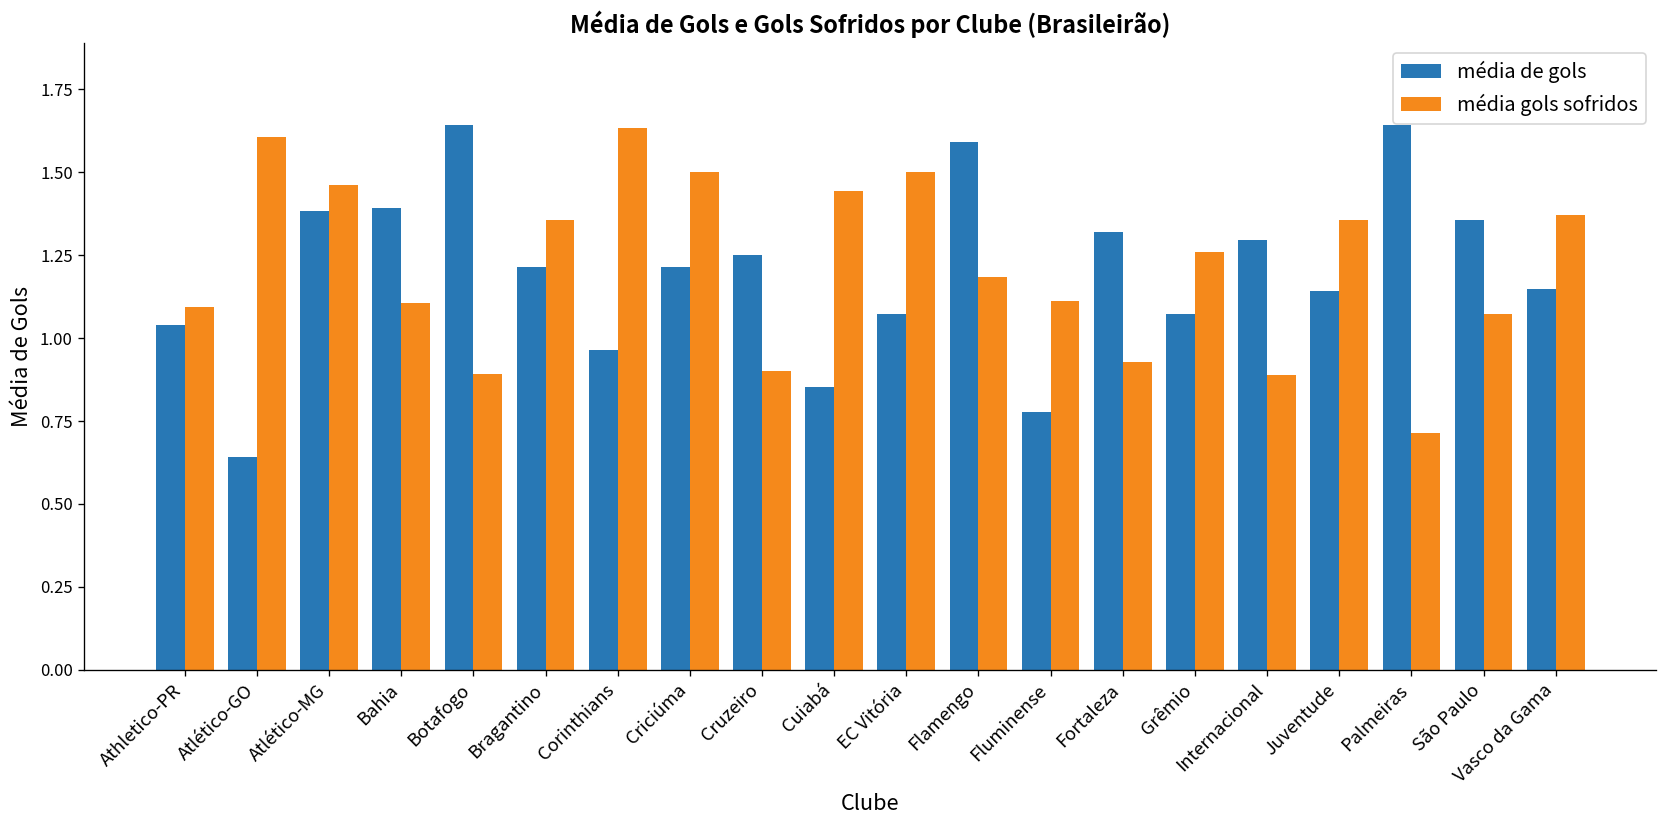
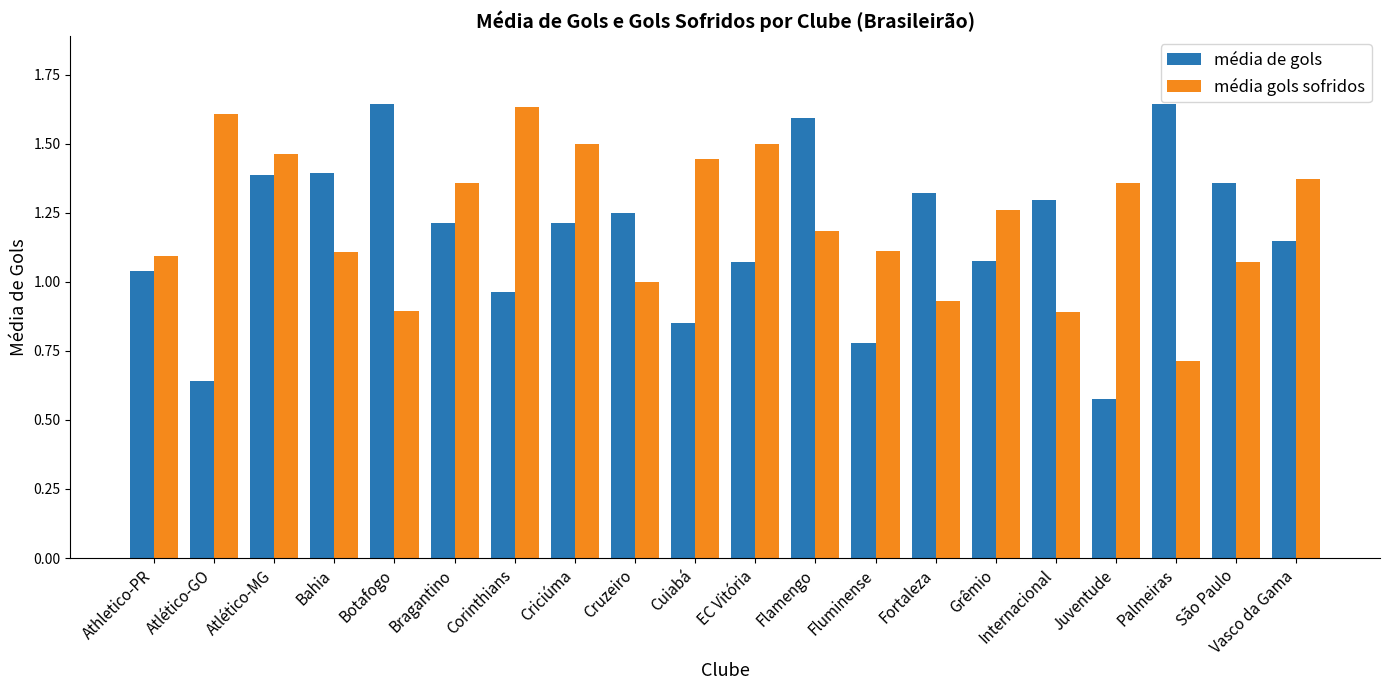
  {
    "média de gols": {
      "Athletico-PR": 1.04,
      "Atlético-GO": 0.64,
      "Atlético-MG": 1.38,
      "Bahia": 1.39,
      "Botafogo": 1.64,
      "Bragantino": 1.21,
      "Corinthians": 0.96,
      "Criciúma": 1.21,
      "Cruzeiro": 1.25,
      "Cuiabá": 0.85,
      "EC Vitória": 1.07,
      "Flamengo": 1.59,
      "Fluminense": 0.78,
      "Fortaleza": 1.32,
      "Grêmio": 1.07,
      "Internacional": 1.30,
-     "Juventude": 1.14,
+     "Juventude": 0.57,
      "Palmeiras": 1.64,
      "São Paulo": 1.36,
      "Vasco da Gama": 1.15
    },
    "média gols sofridos": {
      "Athletico-PR": 1.1,
      "Atlético-GO": 1.6,
      "Atlético-MG": 1.46,
      "Bahia": 1.1,
      "Botafogo": 0.9,
      "Bragantino": 1.36,
      "Corinthians": 1.63,
      "Criciúma": 1.5,
-     "Cruzeiro": 0.9,
+     "Cruzeiro": 1.0,
      "Cuiabá": 1.44,
      "EC Vitória": 1.5,
      "Flamengo": 1.19,
      "Fluminense": 1.11,
      "Fortaleza": 0.93,
      "Grêmio": 1.26,
      "Internacional": 0.89,
      "Juventude": 1.36,
      "Palmeiras": 0.71,
      "São Paulo": 1.07,
      "Vasco da Gama": 1.37
    }
  }
